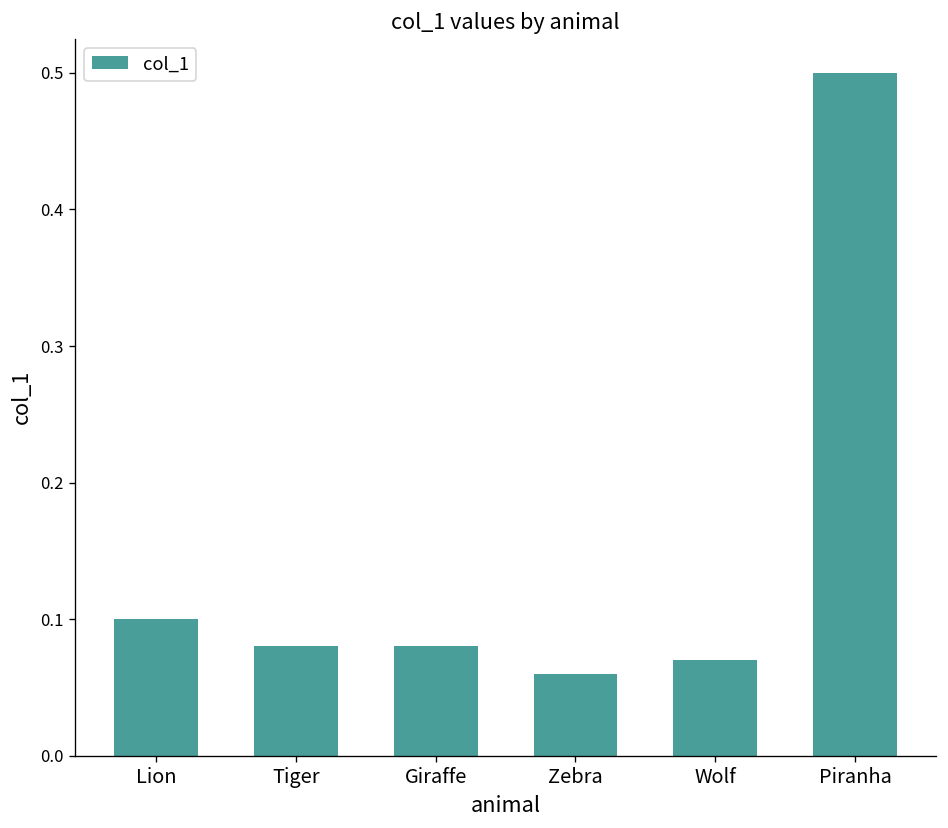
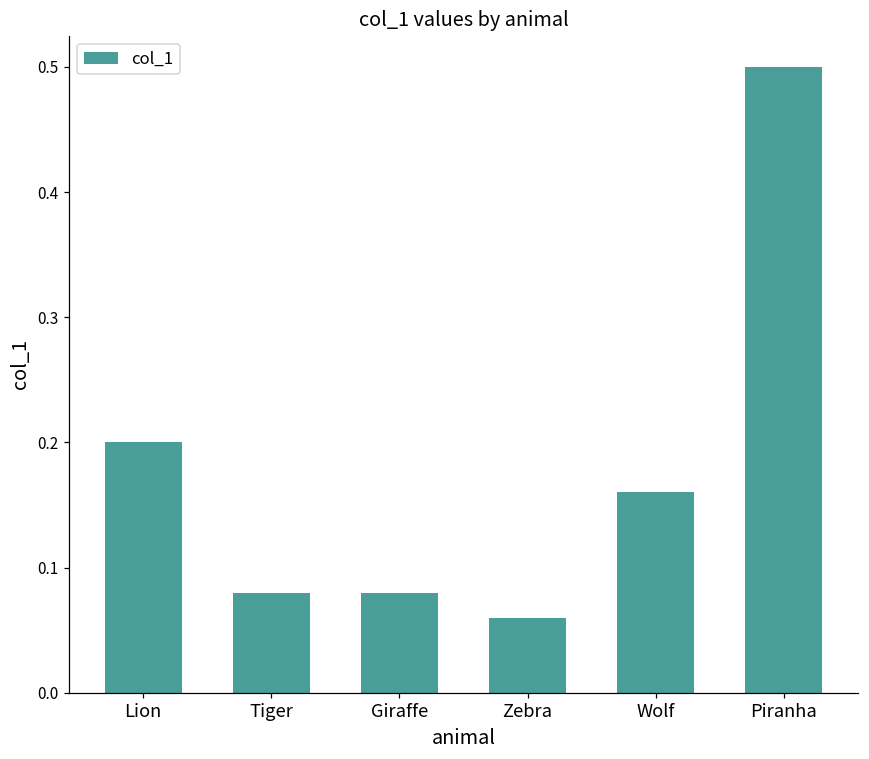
  {
-   "Lion": 0.1,
+   "Lion": 0.2,
    "Tiger": 0.08,
    "Giraffe": 0.08,
    "Zebra": 0.06,
-   "Wolf": 0.07,
+   "Wolf": 0.16,
    "Piranha": 0.50
  }
